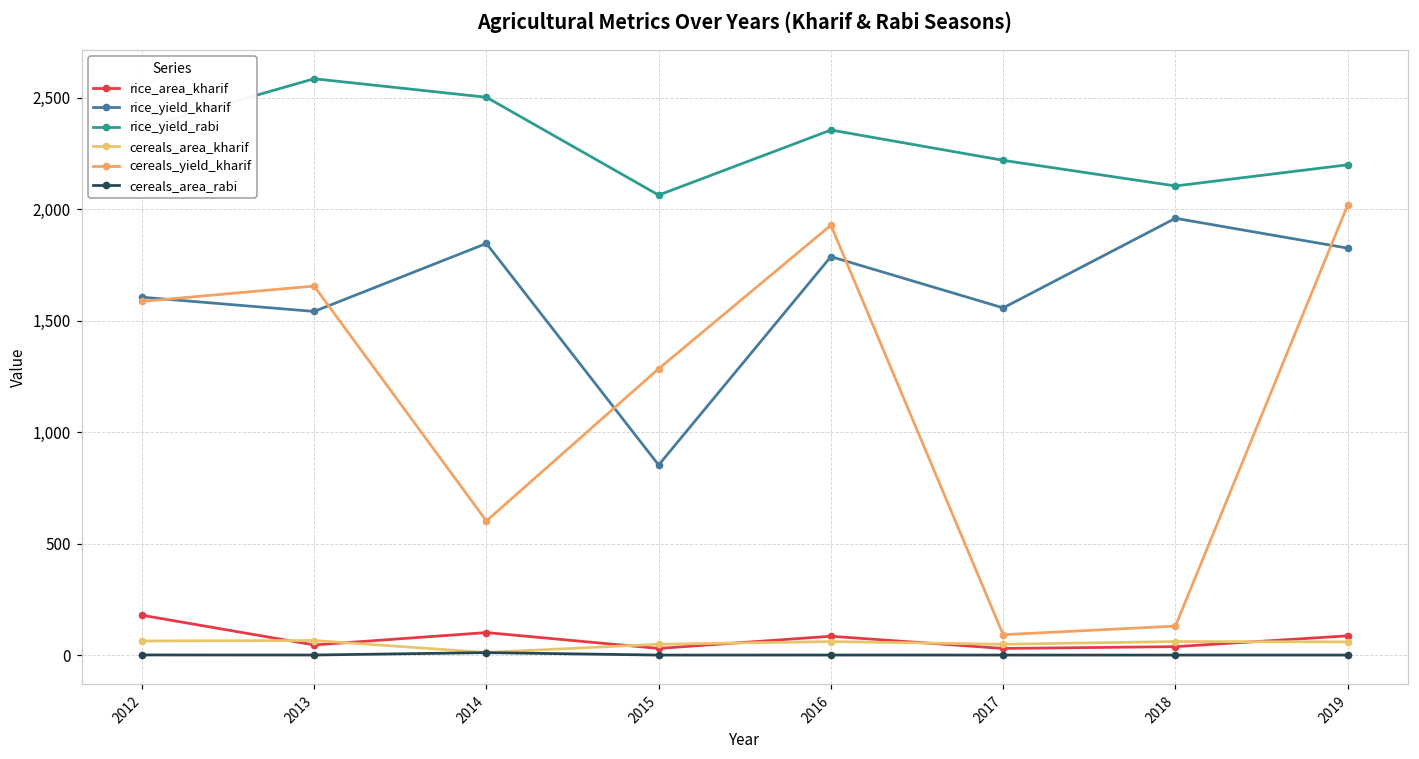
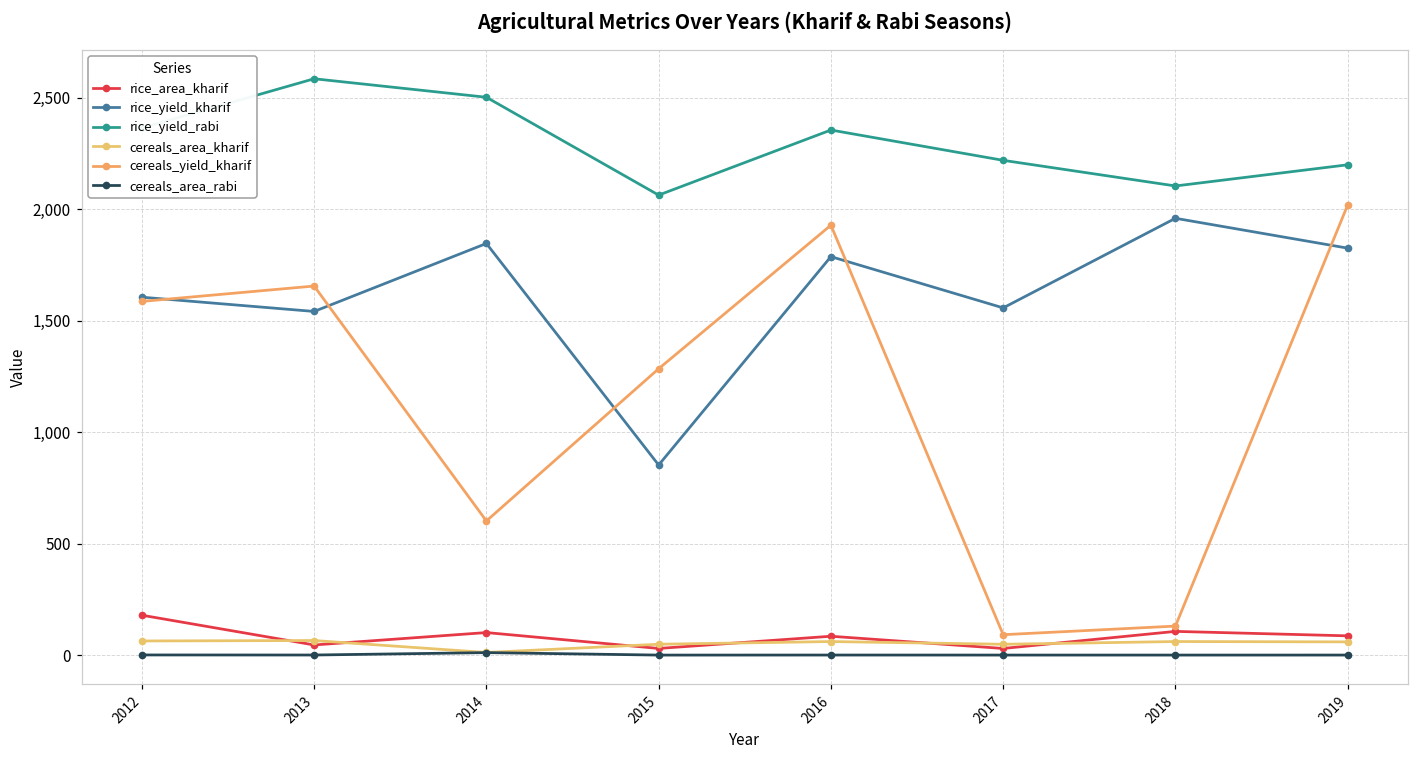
  {
    "rice_area_kharif": {
      "2012": 180,
      "2013": 50,
      "2014": 100,
      "2015": 30,
      "2016": 80,
      "2017": 30,
-     "2018": 40,
+     "2018": 110,
      "2019": 90
    },
    "cereals_area_rabi": {
      "2012": 0,
      "2013": 0,
      "2015": 0,
      "2016": 0,
      "2017": 0,
      "2018": 0,
      "2019": 0
    }
  }
